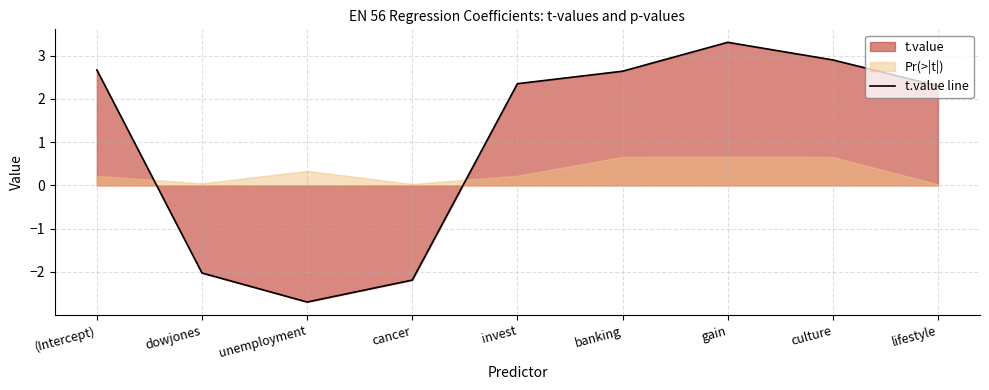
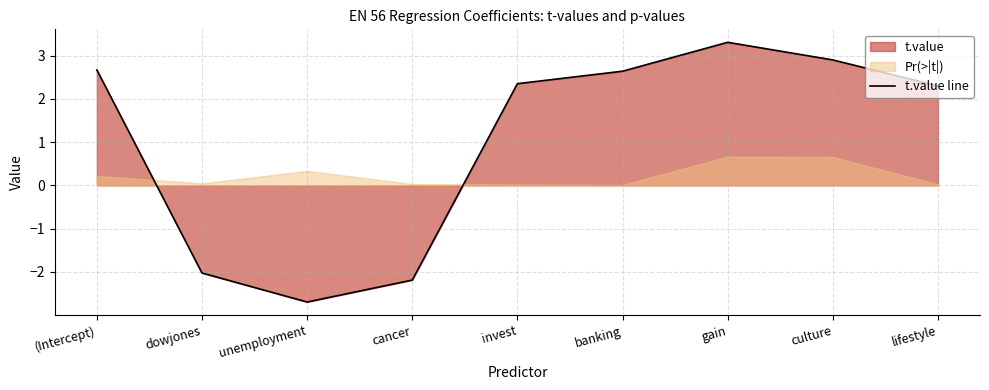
  {
    "t.value line": {
      "dowjones": -2.0,
      "unemployment": -2.7,
      "cancer": -2.2
    },
    "Pr(>|t|)": {
      "(Intercept)": 0.2,
      "unemployment": 0.3,
-     "invest": 0.2,
-     "banking": 0.7,
+     "invest": 0.0,
+     "banking": 0.0,
      "gain": 0.7,
      "culture": 0.7
    }
  }
